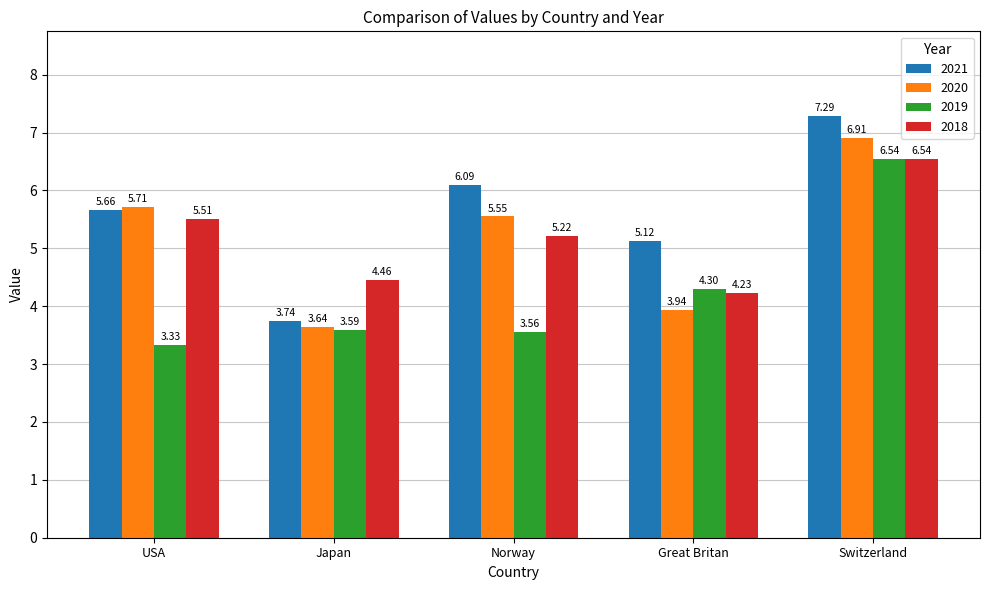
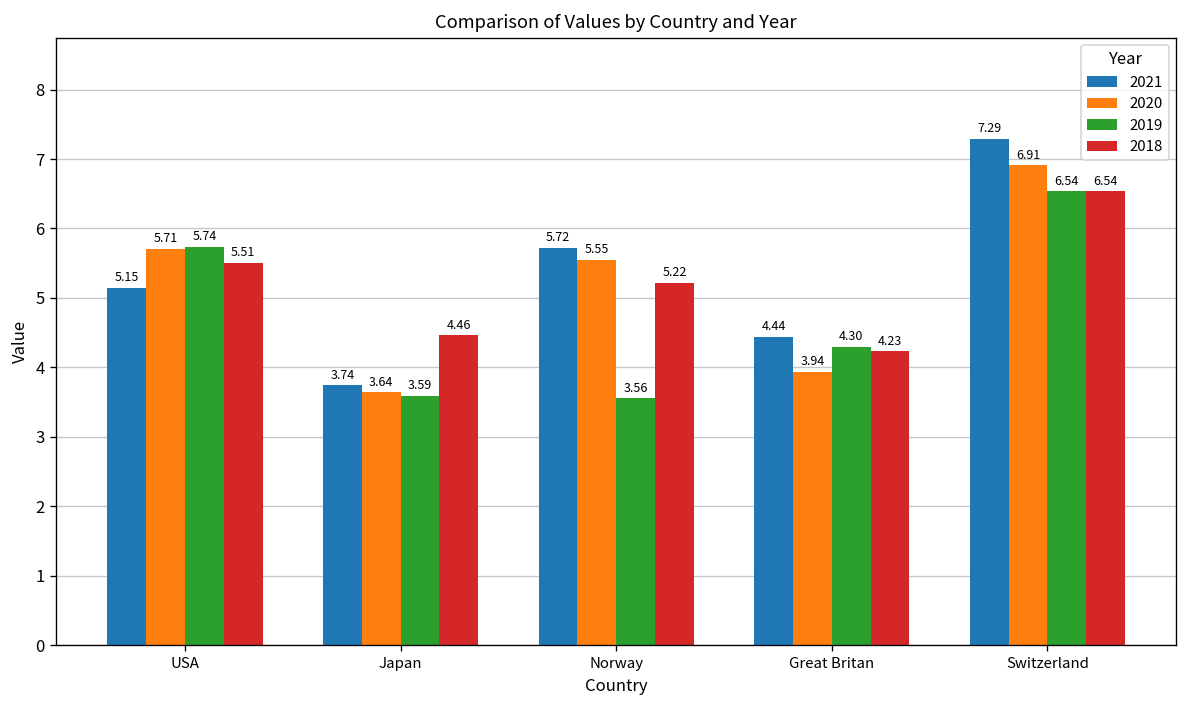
  {
    "2021": {
-     "USA": 5.66,
+     "USA": 5.15,
      "Japan": 3.74,
-     "Norway": 6.09,
-     "Great Britan": 5.12,
+     "Norway": 5.72,
+     "Great Britan": 4.44,
      "Switzerland": 7.29
    },
    "2020": {
      "USA": 5.71,
      "Japan": 3.64,
      "Norway": 5.55,
      "Great Britan": 3.94,
      "Switzerland": 6.91
    },
    "2019": {
-     "USA": 3.33,
+     "USA": 5.74,
      "Japan": 3.59,
      "Norway": 3.56,
      "Great Britan": 4.30,
      "Switzerland": 6.54
    },
    "2018": {
      "USA": 5.51,
      "Japan": 4.46,
      "Norway": 5.22,
      "Great Britan": 4.23,
      "Switzerland": 6.54
    }
  }
